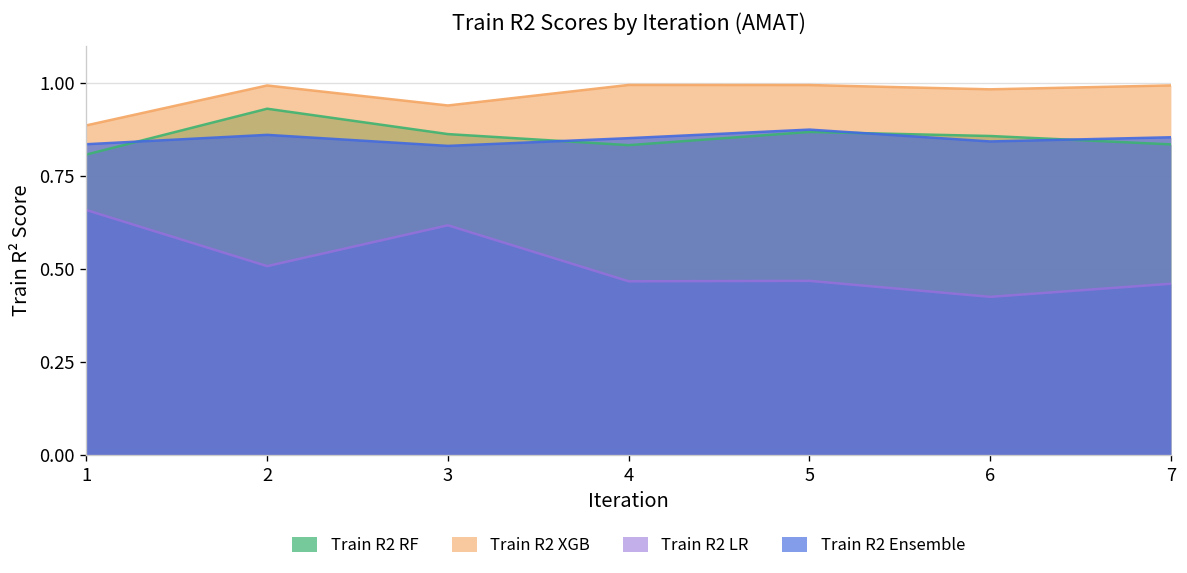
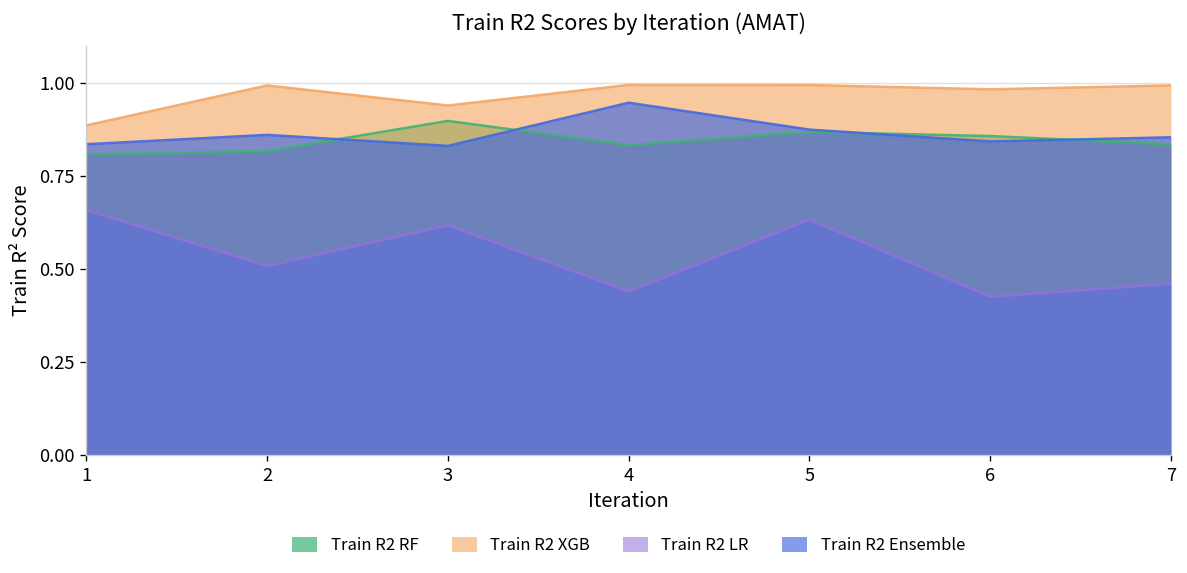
  {
    "Train R2 RF": {
      "1": 0.81,
-     "2": 0.93,
-     "3": 0.86,
+     "2": 0.82,
+     "3": 0.90,
      "4": 0.83,
      "6": 0.86,
      "7": 0.84
    },
    "Train R2 XGB": {
      "1": 0.89,
      "2": 0.99,
      "3": 0.94,
      "4": 1.00,
      "5": 1.00,
      "6": 0.98,
      "7": 0.99
    },
    "Train R2 LR": {
      "1": 0.66,
      "2": 0.51,
      "3": 0.62,
-     "4": 0.47,
-     "5": 0.47,
+     "4": 0.44,
+     "5": 0.63,
      "6": 0.43,
      "7": 0.46
    },
    "Train R2 Ensemble": {
      "1": 0.84,
      "2": 0.86,
      "3": 0.83,
-     "4": 0.85,
+     "4": 0.95,
      "6": 0.84,
      "7": 0.85
    }
  }
